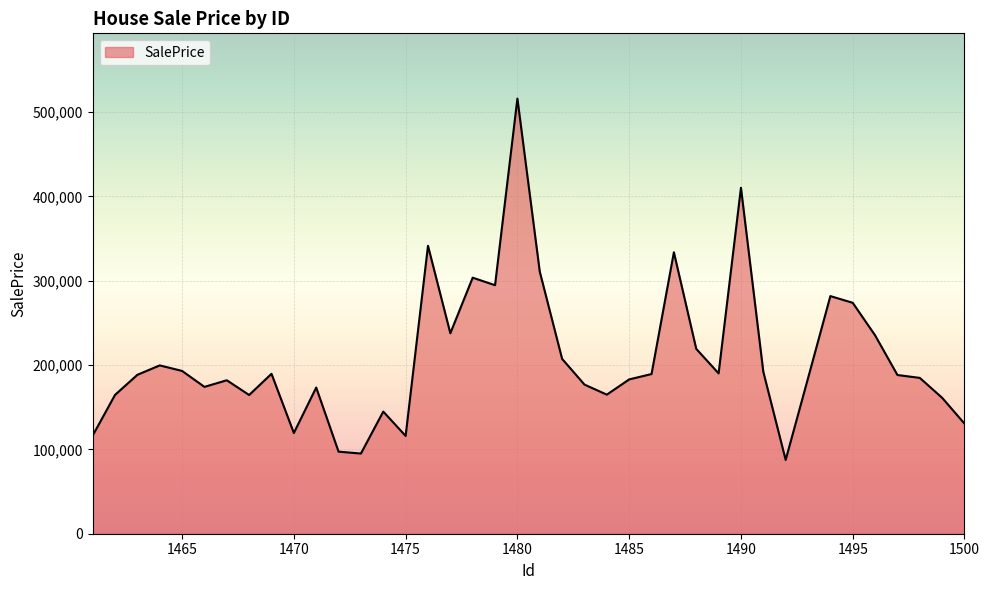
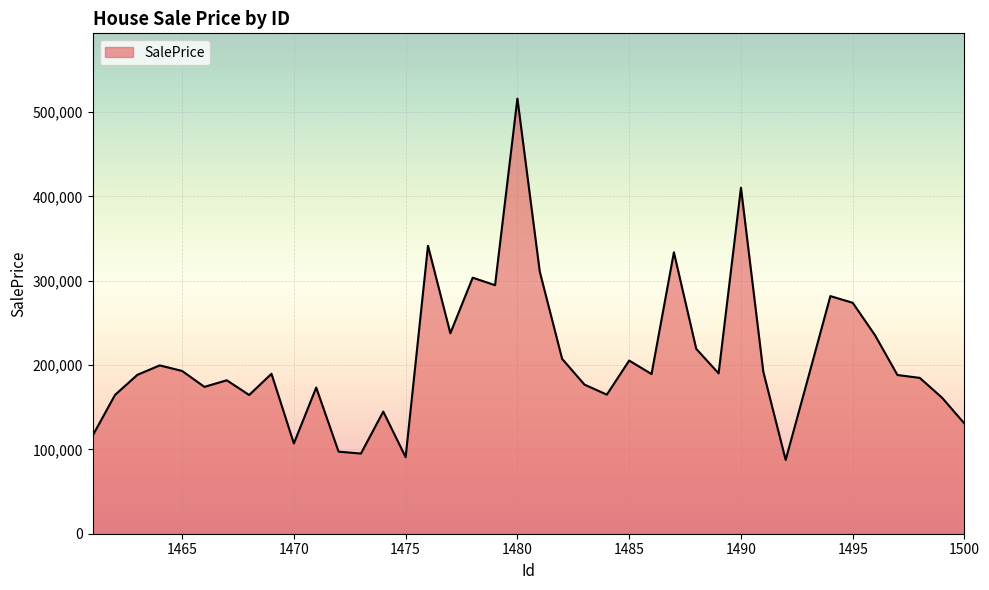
  {
    "1465": "190,000",
-   "1470": "120,000",
-   "1475": "120,000",
+   "1470": "110,000",
+   "1475": "90,000",
    "1480": "520,000",
-   "1485": "180,000",
+   "1485": "210,000",
    "1490": "410,000",
    "1495": "270,000",
    "1500": "130,000"
  }
